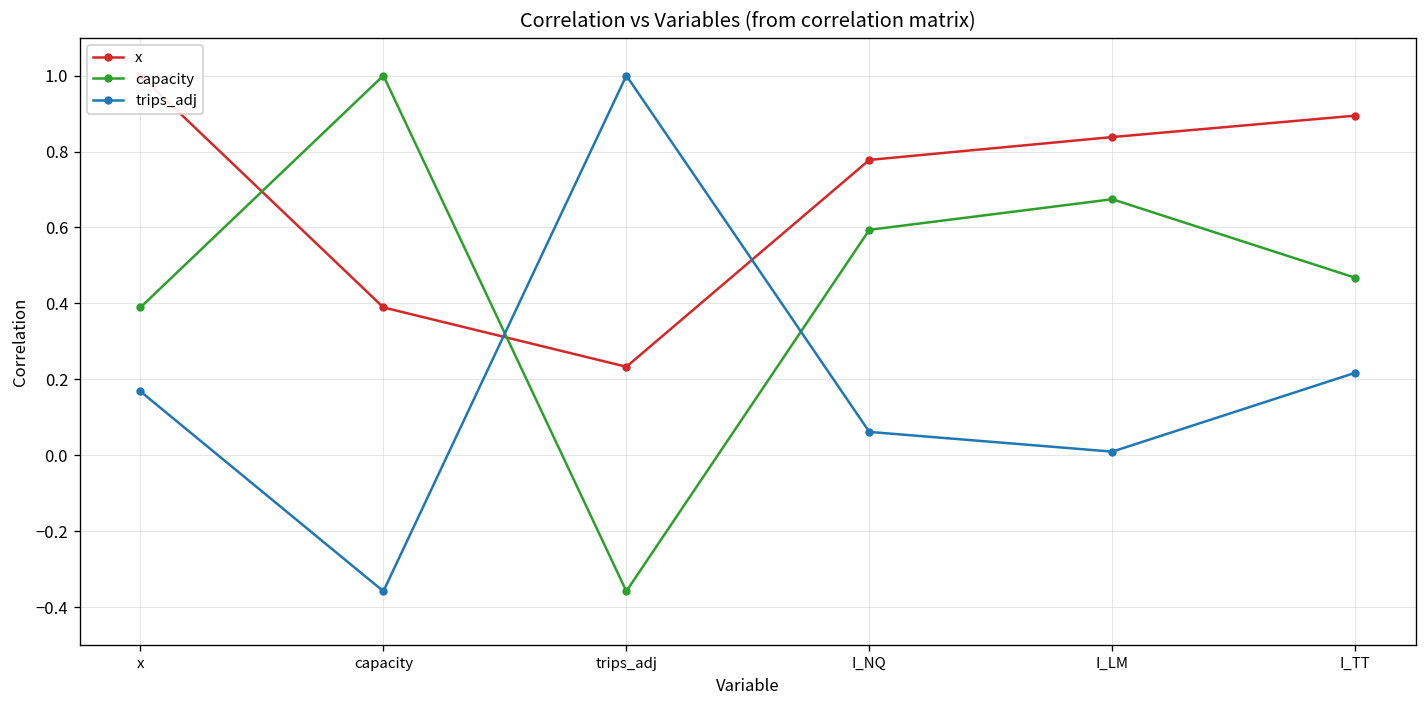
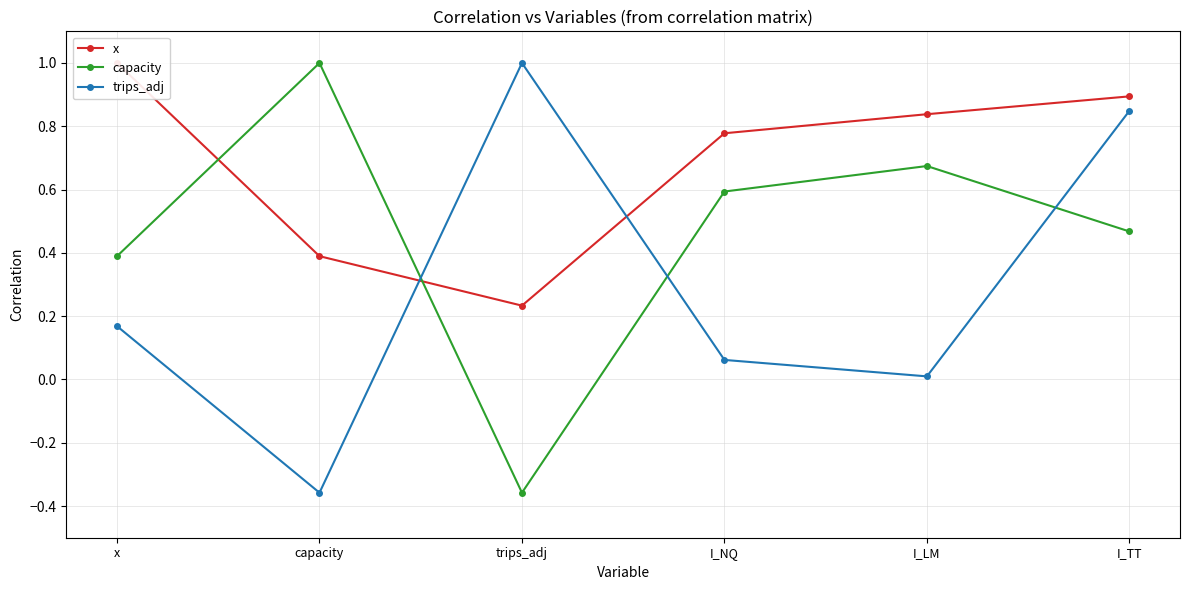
  {
    "x": {
      "capacity": 0.39,
      "trips_adj": 0.23,
      "I_NQ": 0.78,
      "I_LM": 0.84,
      "I_TT": 0.89
    },
    "capacity": {
      "x": 0.39,
      "capacity": 1.00,
      "trips_adj": -0.36,
      "I_NQ": 0.59,
      "I_LM": 0.67,
      "I_TT": 0.47
    },
    "trips_adj": {
      "x": 0.17,
      "capacity": -0.36,
      "trips_adj": 1.00,
      "I_NQ": 0.06,
      "I_LM": 0.01,
-     "I_TT": 0.22
+     "I_TT": 0.85
    }
  }
